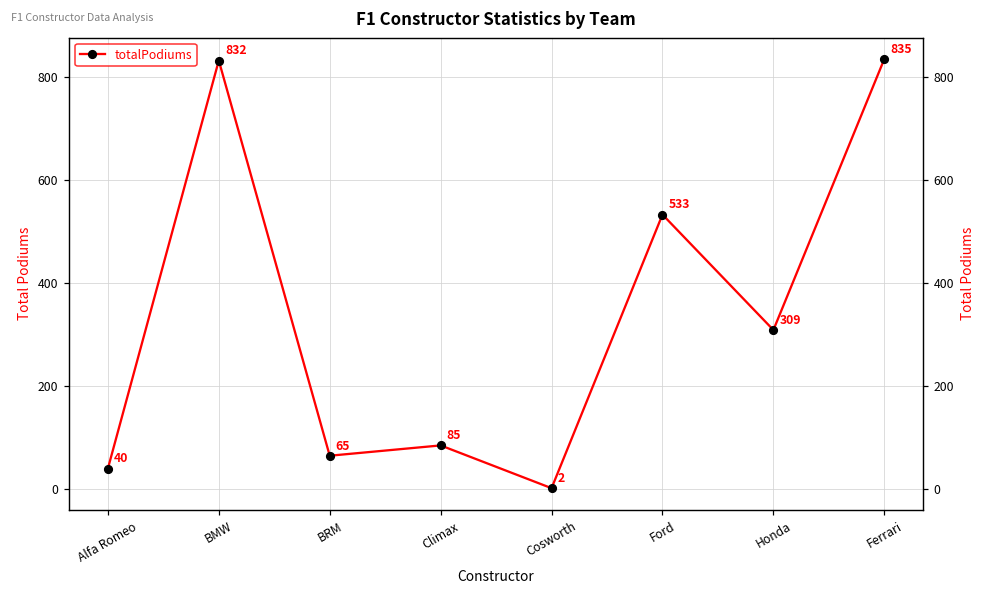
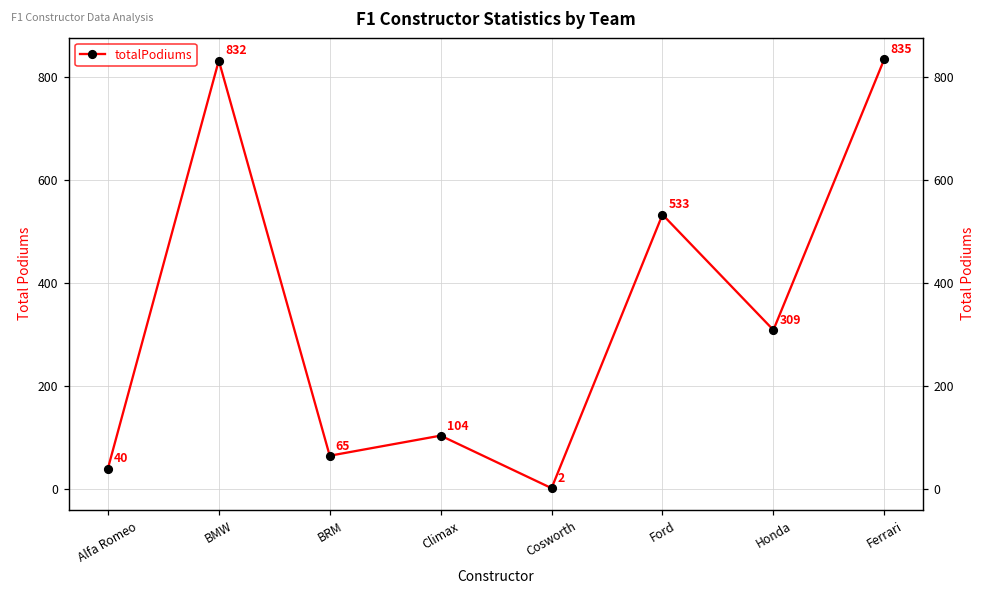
  {
    "Alfa Romeo": 40,
    "BMW": 832,
    "BRM": 65,
-   "Climax": 85,
+   "Climax": 104,
    "Cosworth": 2,
    "Ford": 533,
    "Honda": 309,
    "Ferrari": 835
  }
